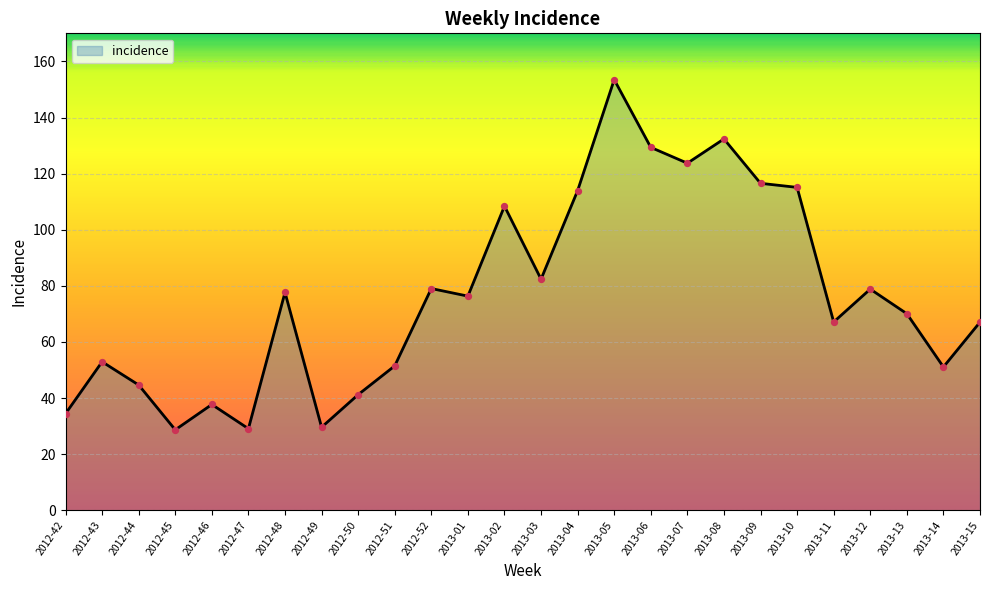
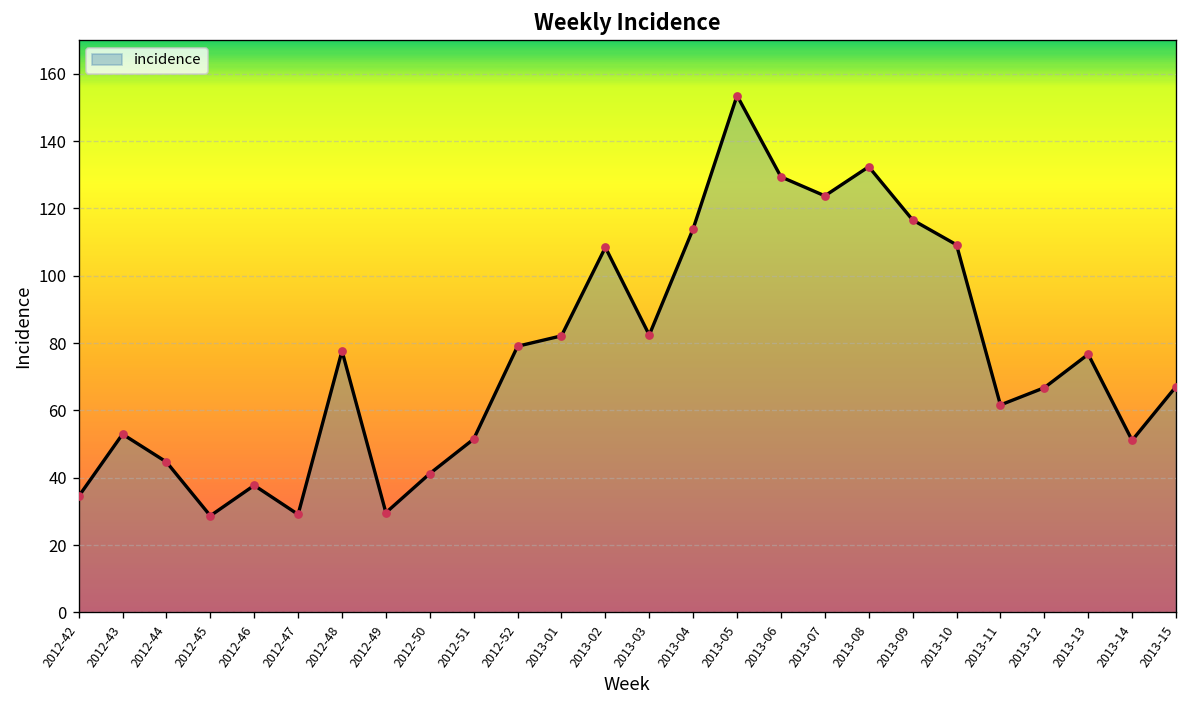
  {
    "2012-42": 34,
    "2012-43": 53,
    "2012-44": 45,
    "2012-45": 29,
    "2012-46": 38,
    "2012-47": 29,
    "2012-48": 78,
    "2012-49": 30,
    "2012-50": 41,
    "2012-51": 51,
    "2012-52": 79,
-   "2013-01": 76,
+   "2013-01": 82,
    "2013-02": 108,
    "2013-03": 82,
    "2013-04": 114,
    "2013-05": 153,
    "2013-06": 129,
    "2013-07": 124,
    "2013-08": 132,
    "2013-09": 117,
-   "2013-10": 115,
-   "2013-11": 67,
-   "2013-12": 79,
-   "2013-13": 70,
+   "2013-10": 109,
+   "2013-11": 62,
+   "2013-12": 67,
+   "2013-13": 77,
    "2013-14": 51,
    "2013-15": 67
  }
